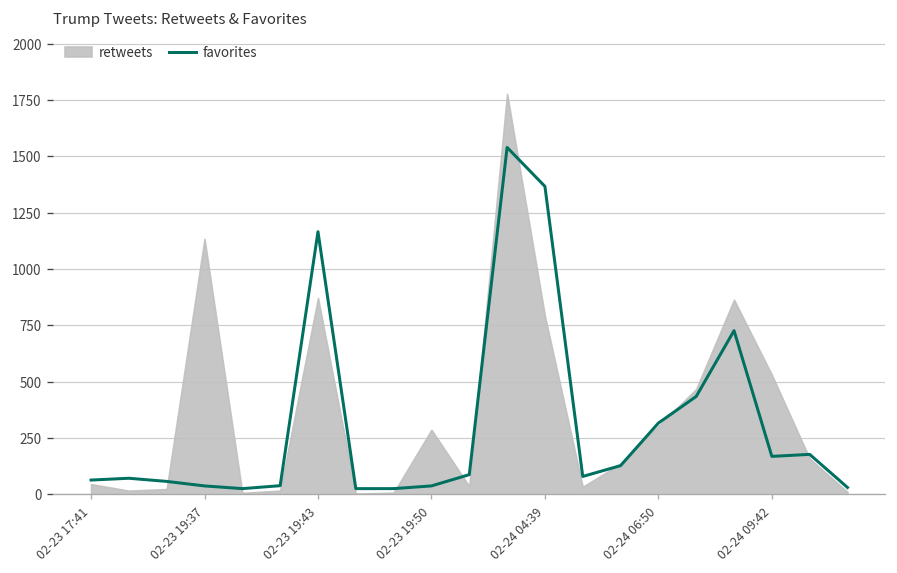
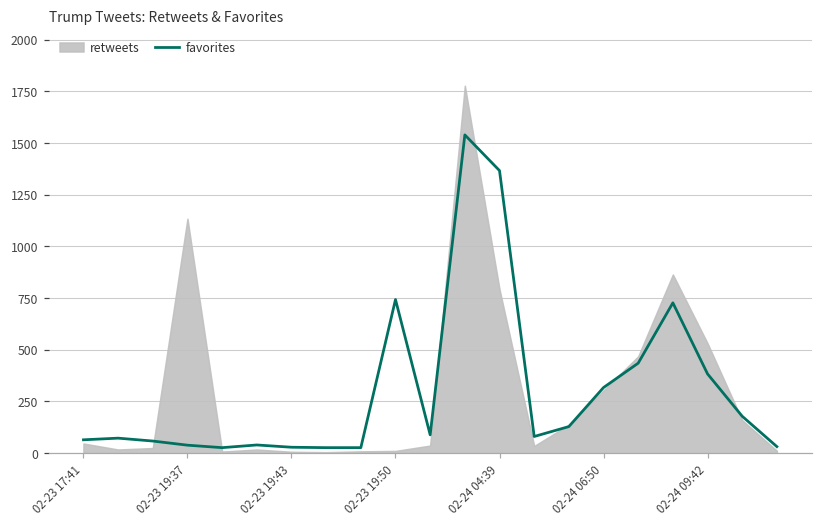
  {
    "favorites": {
      "02-23 17:41": 60,
      "02-23 19:37": 40,
-     "02-23 19:43": 1170,
-     "02-23 19:50": 40,
+     "02-23 19:43": 30,
+     "02-23 19:50": 740,
      "02-24 04:39": 1370,
      "02-24 06:50": 320,
-     "02-24 09:42": 170
+     "02-24 09:42": 380
    },
    "retweets": {
      "02-23 17:41": 50,
      "02-23 19:37": 1130,
-     "02-23 19:43": 870,
-     "02-23 19:50": 290,
+     "02-23 19:43": 10,
+     "02-23 19:50": 10,
      "02-24 04:39": 790,
      "02-24 06:50": 300,
      "02-24 09:42": 530
    }
  }
